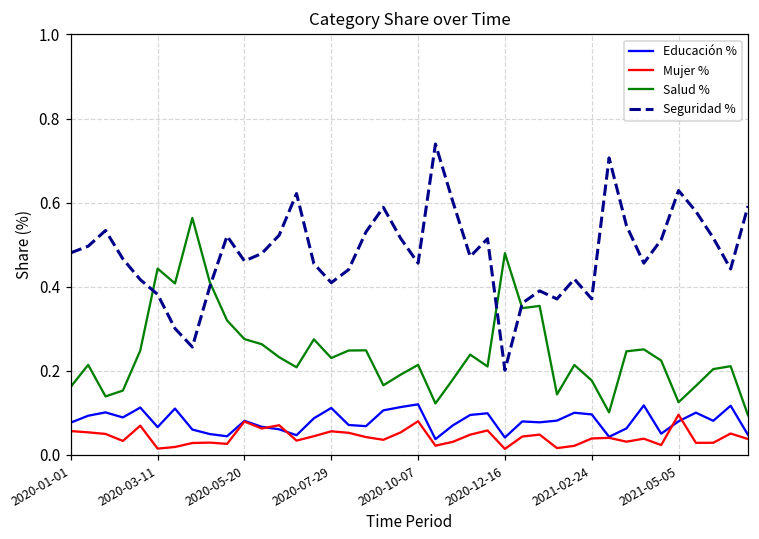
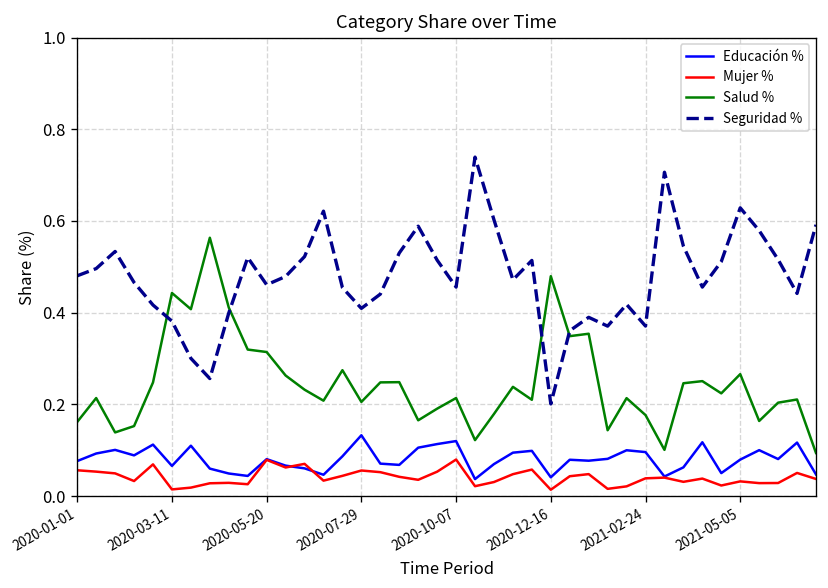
  {
    "Educación %": {
      "2020-01-01": 0.08,
      "2020-03-11": 0.07,
-     "2020-07-29": 0.11,
+     "2020-07-29": 0.13,
      "2020-10-07": 0.12,
      "2020-12-16": 0.04,
      "2021-02-24": 0.10,
      "2021-05-05": 0.08
    },
    "Mujer %": {
      "2020-01-01": 0.06,
      "2020-03-11": 0.01,
      "2020-07-29": 0.06,
      "2020-10-07": 0.08,
      "2020-12-16": 0.01,
      "2021-02-24": 0.04,
-     "2021-05-05": 0.10
+     "2021-05-05": 0.03
    },
    "Salud %": {
      "2020-01-01": 0.16,
      "2020-03-11": 0.44,
-     "2020-05-20": 0.28,
-     "2020-07-29": 0.23,
+     "2020-05-20": 0.31,
+     "2020-07-29": 0.21,
      "2020-10-07": 0.21,
      "2020-12-16": 0.48,
      "2021-02-24": 0.18,
-     "2021-05-05": 0.12
+     "2021-05-05": 0.27
    },
    "Seguridad %": {
      "2020-01-01": 0.48,
      "2020-03-11": 0.38,
      "2020-05-20": 0.46,
      "2020-07-29": 0.41,
      "2020-10-07": 0.46,
      "2020-12-16": 0.20,
      "2021-02-24": 0.37,
      "2021-05-05": 0.63
    }
  }
